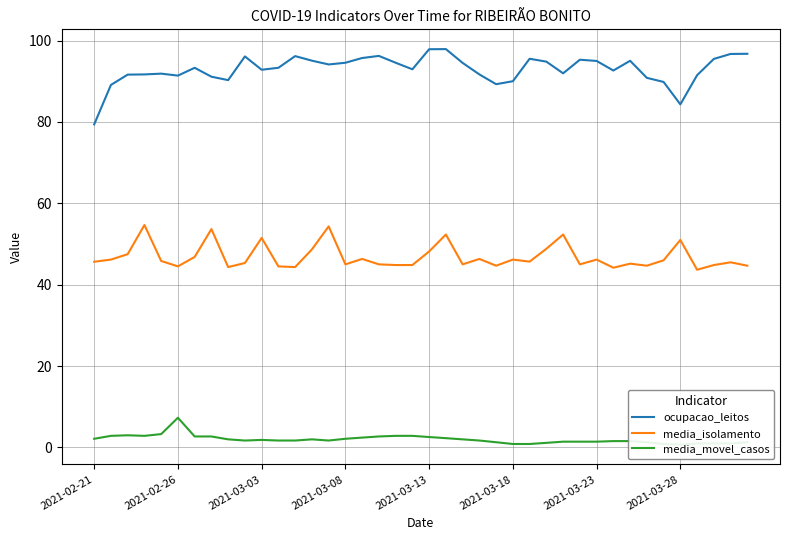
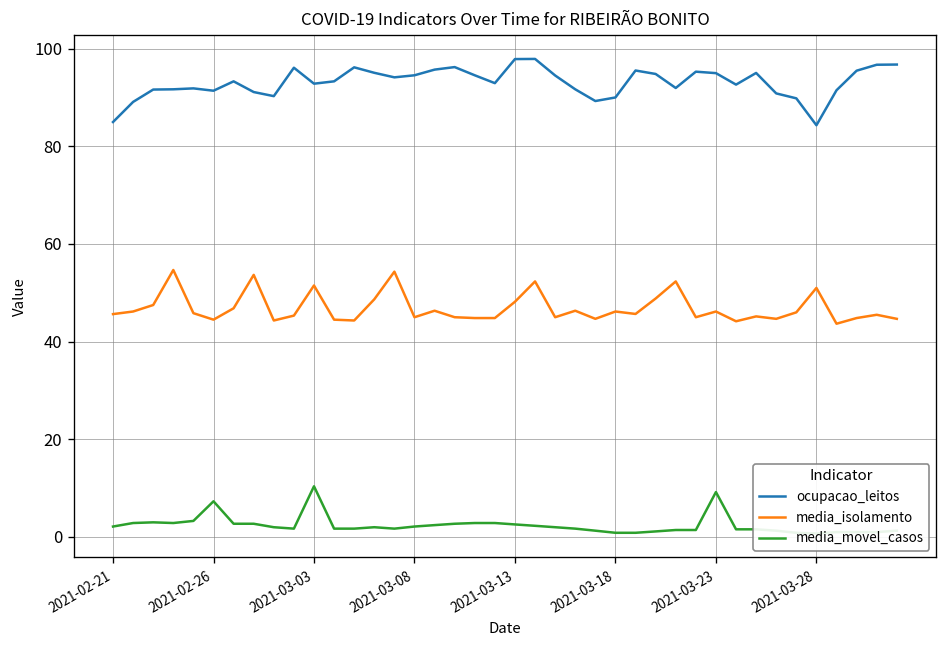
  {
    "ocupacao_leitos": {
-     "2021-02-21": 79,
+     "2021-02-21": 85,
      "2021-02-26": 91,
      "2021-03-03": 93,
      "2021-03-08": 95,
      "2021-03-13": 98,
      "2021-03-18": 90,
      "2021-03-23": 95,
      "2021-03-28": 84
    },
    "media_isolamento": {
      "2021-02-21": 46,
      "2021-02-26": 45,
      "2021-03-03": 52,
      "2021-03-08": 45,
      "2021-03-13": 48,
      "2021-03-18": 46,
      "2021-03-23": 46,
      "2021-03-28": 51
    },
    "media_movel_casos": {
      "2021-02-21": 2,
      "2021-02-26": 7,
-     "2021-03-03": 2,
+     "2021-03-03": 10,
      "2021-03-08": 2,
      "2021-03-13": 3,
      "2021-03-18": 1,
-     "2021-03-23": 1
+     "2021-03-23": 9
    }
  }
